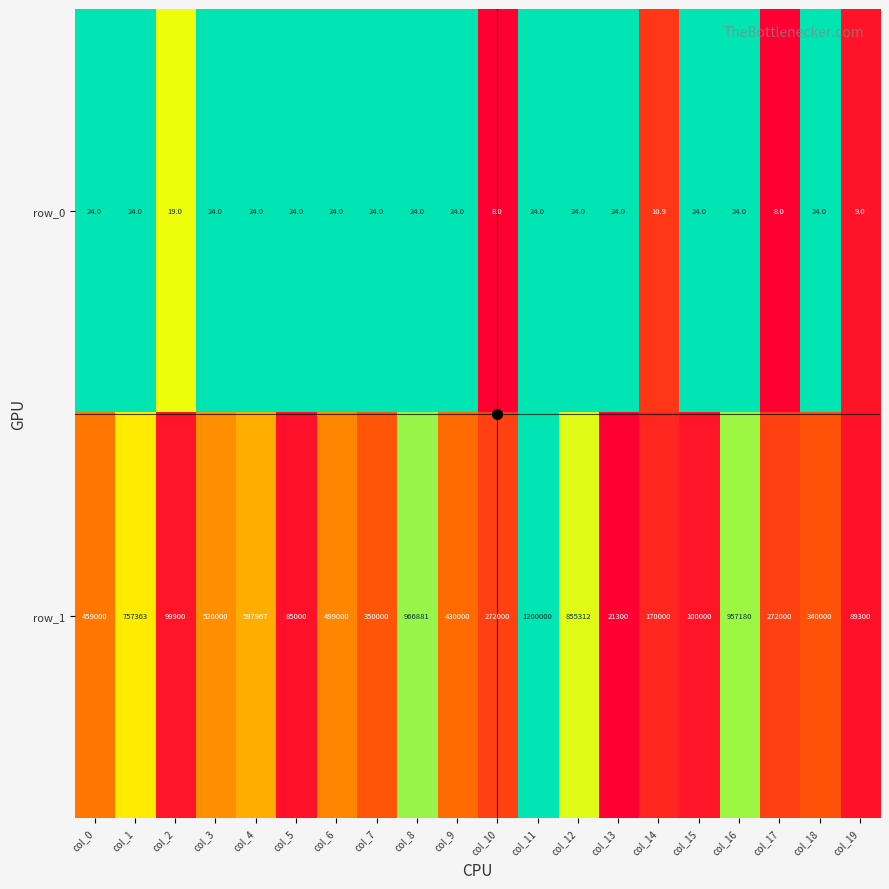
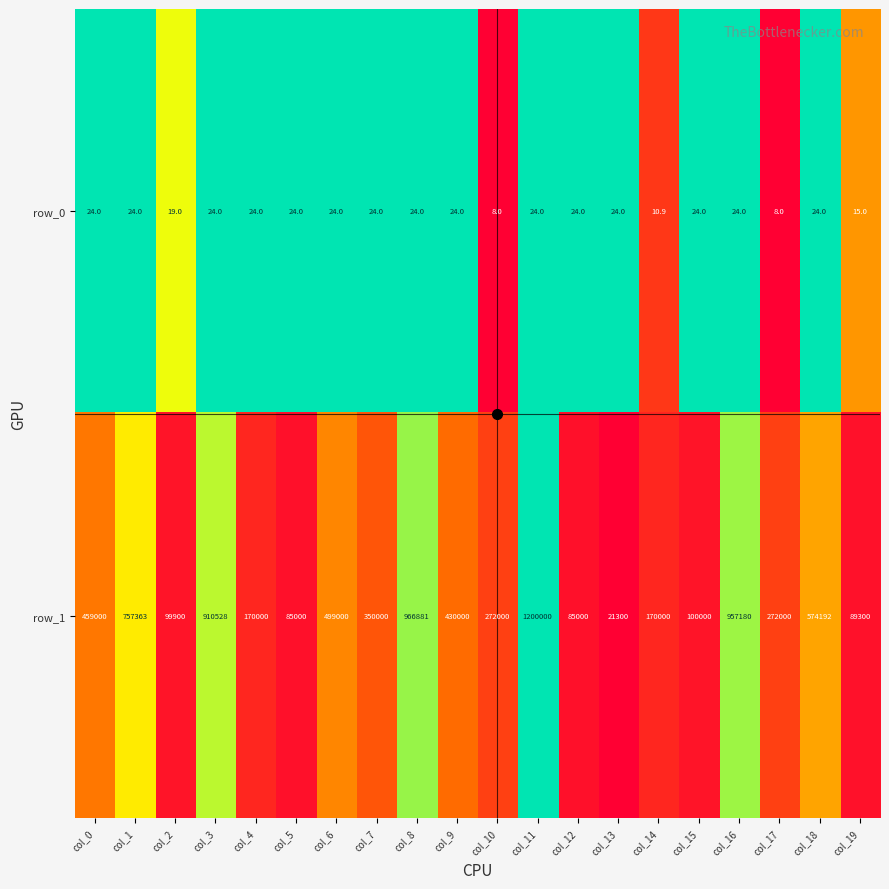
  {
    "row_0": {
      "col_0": 24.0,
      "col_1": 24.0,
      "col_2": 19.0,
      "col_3": 24.0,
      "col_4": 24.0,
      "col_5": 24.0,
      "col_6": 24.0,
      "col_7": 24.0,
      "col_8": 24.0,
      "col_9": 24.0,
      "col_10": 8.0,
      "col_11": 24.0,
      "col_12": 24.0,
      "col_13": 24.0,
      "col_14": 10.9,
      "col_15": 24.0,
      "col_16": 24.0,
      "col_18": 24.0,
-     "col_19": 9.0
+     "col_19": 15.0
    },
    "row_1": {
      "col_0": 459000,
      "col_1": 757363,
      "col_2": 99900,
-     "col_3": 520000,
-     "col_4": 597967,
+     "col_3": 910528,
+     "col_4": 170000,
      "col_5": 85000,
      "col_6": 499000,
      "col_7": 350000,
      "col_8": 966881,
      "col_9": 430000,
      "col_10": 272000,
      "col_11": 1200000,
-     "col_12": 855312,
+     "col_12": 85000,
      "col_13": 21300,
      "col_14": 170000,
      "col_15": 100000,
      "col_16": 957180,
      "col_17": 272000,
-     "col_18": 340000,
+     "col_18": 574192,
      "col_19": 89300
    }
  }
